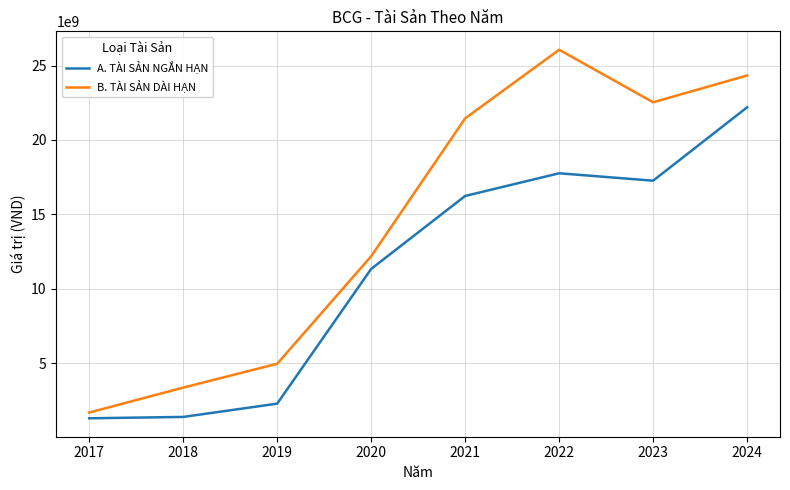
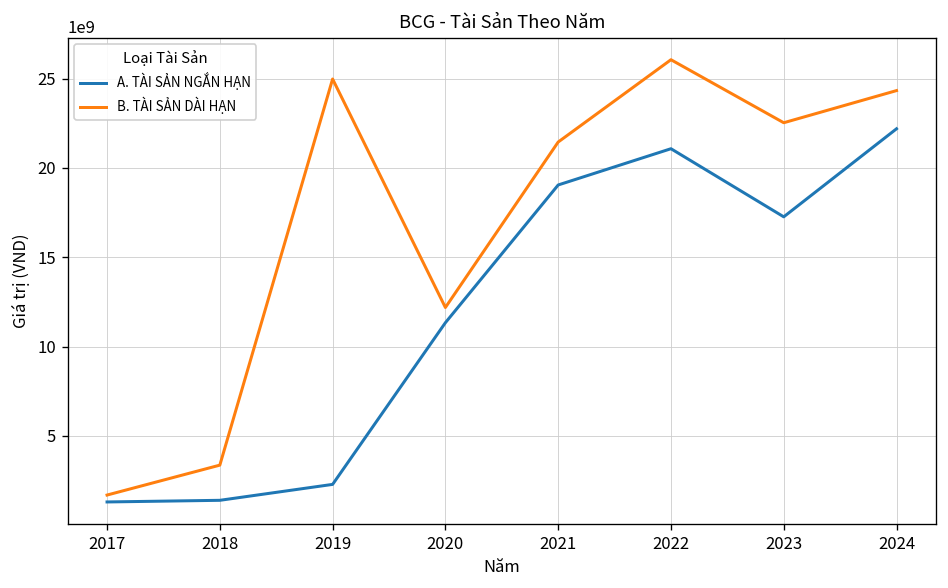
  {
    "A. TÀI SẢN NGẮN HẠN": {
      "2017": 1300000000,
      "2018": 1400000000,
      "2019": 2300000000,
      "2020": 11300000000,
-     "2021": 16200000000,
-     "2022": 17800000000,
+     "2021": 19000000000,
+     "2022": 21100000000,
      "2023": 17300000000,
      "2024": 22200000000
    },
    "B. TÀI SẢN DÀI HẠN": {
      "2017": 1700000000,
      "2018": 3400000000,
-     "2019": 5000000000,
+     "2019": 25000000000,
      "2020": 12200000000,
      "2021": 21500000000,
      "2022": 26100000000,
      "2023": 22500000000,
      "2024": 24300000000
    }
  }
